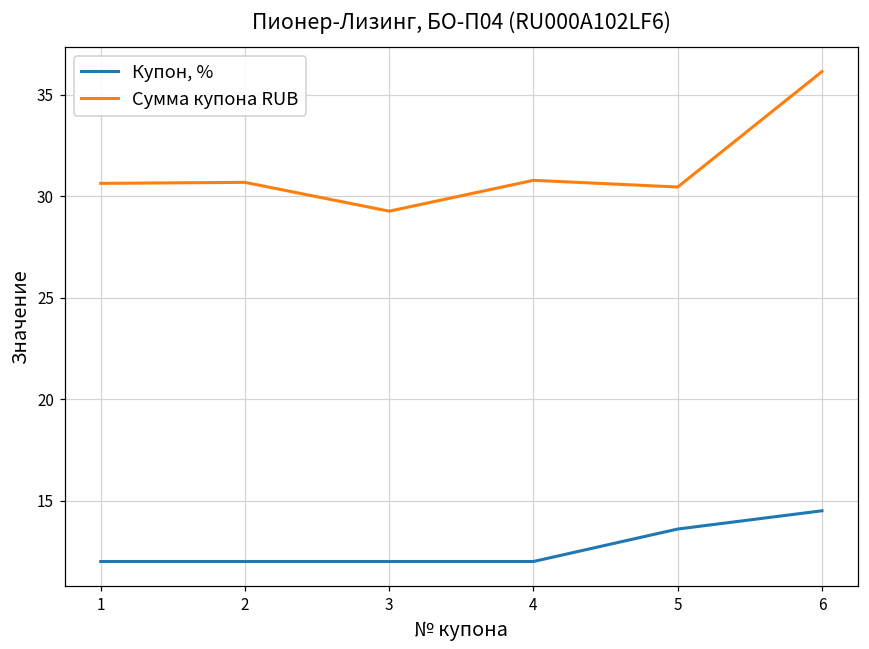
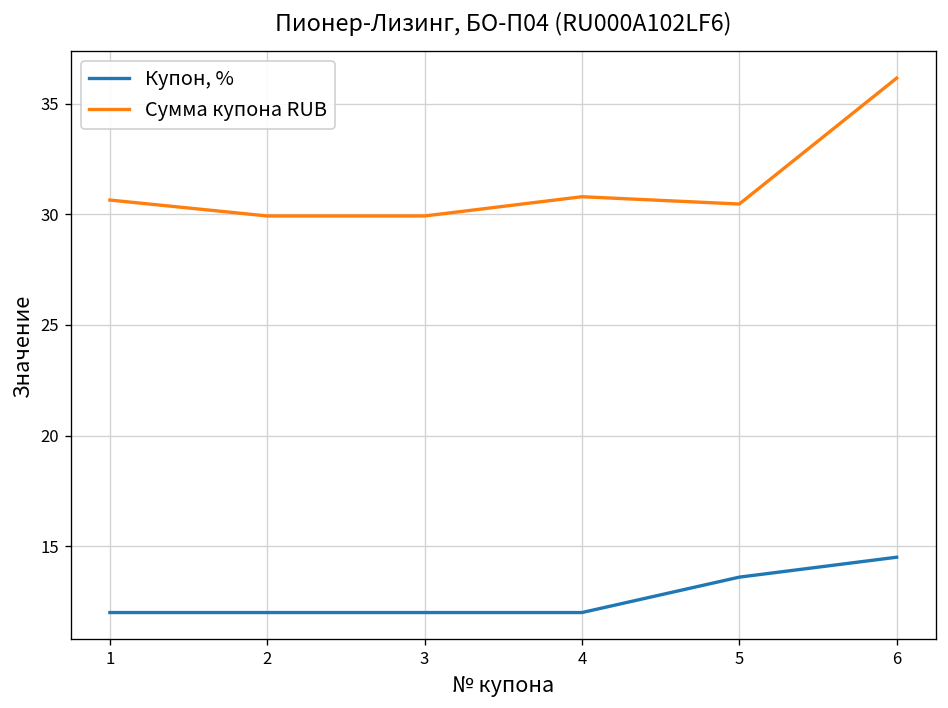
  {
    "Купон, %": {
      "1": 12.0,
      "2": 12.0,
      "3": 12.0,
      "4": 12.0,
      "5": 13.6,
      "6": 14.5
    },
    "Сумма купона RUB": {
      "1": 30.6,
-     "2": 30.7,
-     "3": 29.3,
+     "2": 29.9,
+     "3": 29.9,
      "4": 30.8,
      "5": 30.5,
      "6": 36.2
    }
  }
